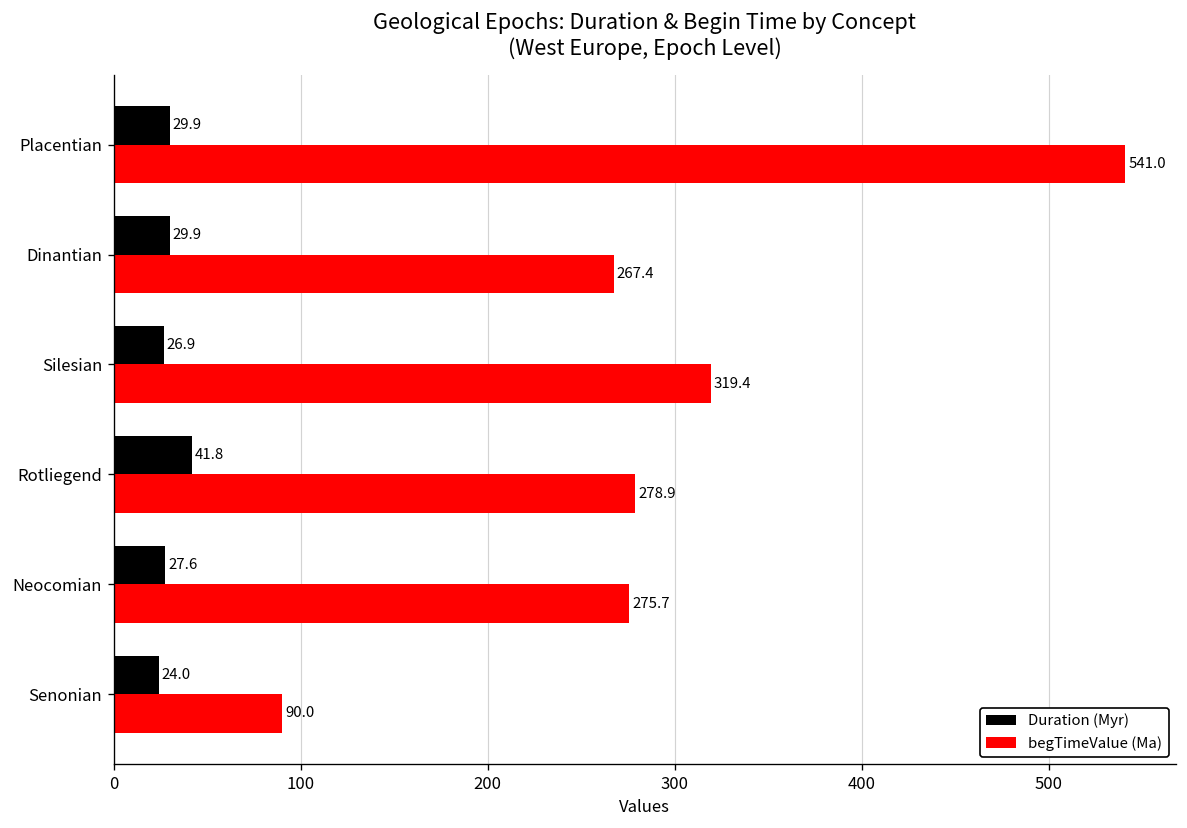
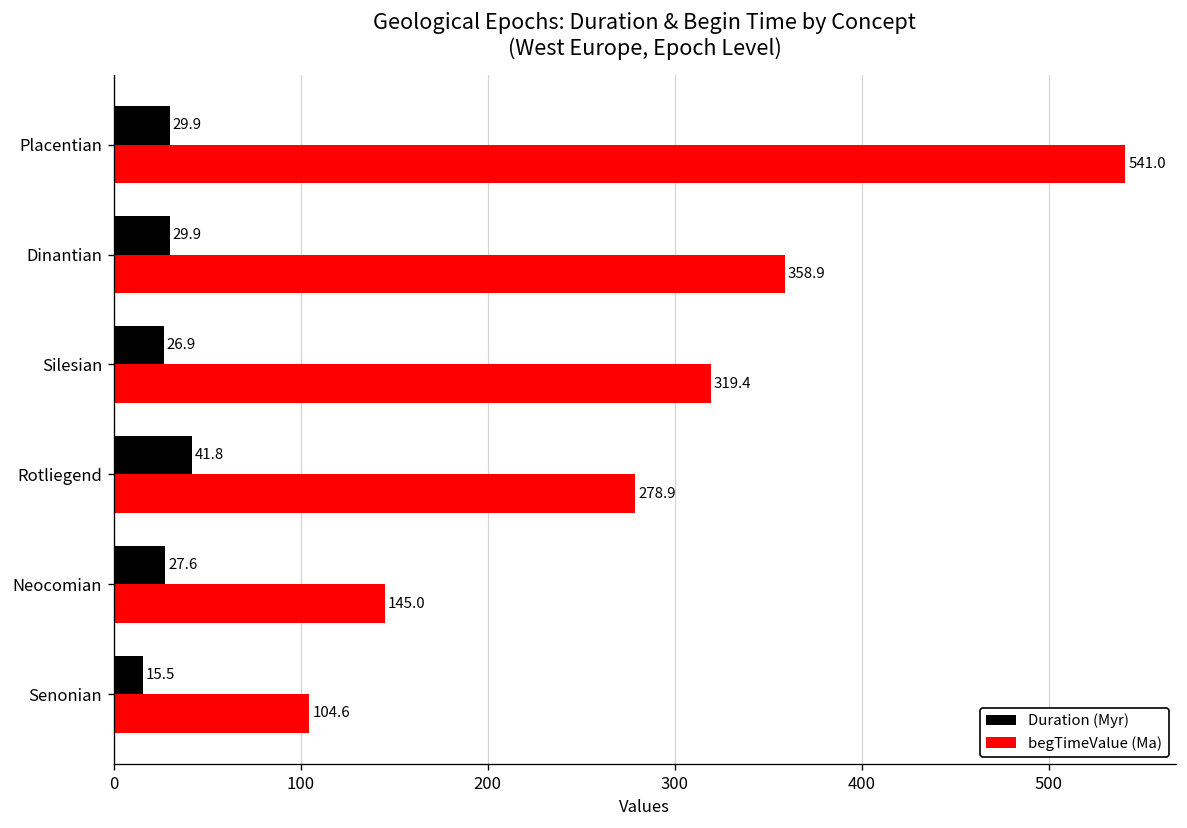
  {
    "Duration (Myr)": {
      "Placentian": 29.9,
      "Dinantian": 29.9,
      "Silesian": 26.9,
      "Rotliegend": 41.8,
      "Neocomian": 27.6,
-     "Senonian": 24.0
+     "Senonian": 15.5
    },
    "begTimeValue (Ma)": {
      "Placentian": 541.0,
-     "Dinantian": 267.4,
+     "Dinantian": 358.9,
      "Silesian": 319.4,
      "Rotliegend": 278.9,
-     "Neocomian": 275.7,
-     "Senonian": 90.0
+     "Neocomian": 145.0,
+     "Senonian": 104.6
    }
  }
